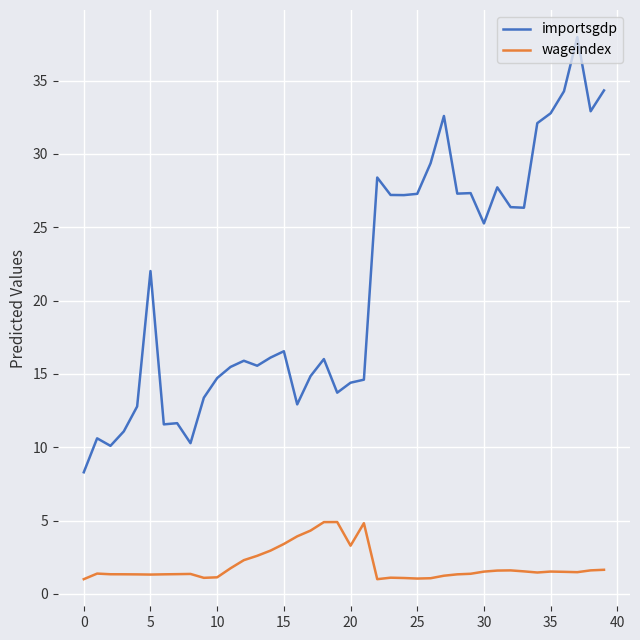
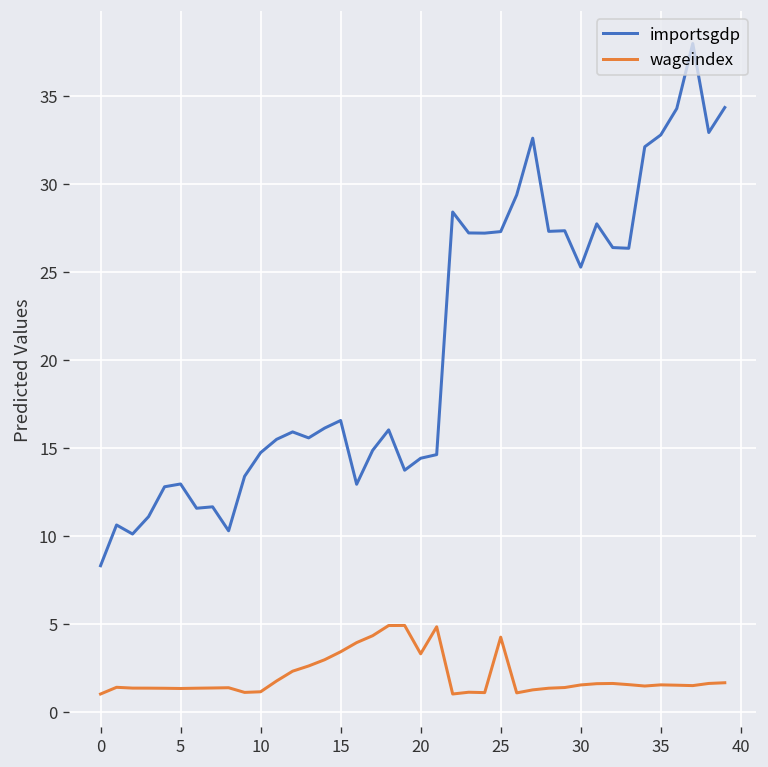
  {
    "importsgdp": {
      "0": 8.3,
-     "5": 22.0,
+     "5": 12.9,
      "10": 14.7,
      "15": 16.5,
      "20": 14.4,
      "25": 27.3,
      "30": 25.3,
      "35": 32.8
    },
    "wageindex": {
      "0": 1.0,
      "5": 1.3,
      "10": 1.1,
      "15": 3.4,
      "20": 3.3,
-     "25": 1.0,
+     "25": 4.2,
      "30": 1.5,
      "35": 1.5
    }
  }
